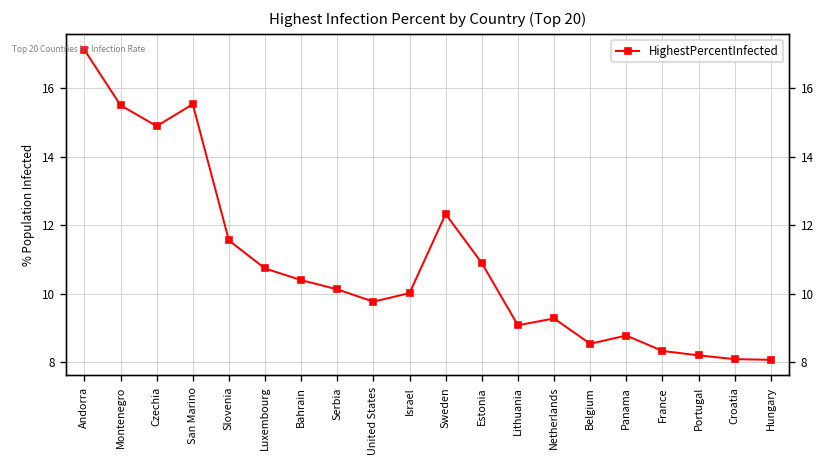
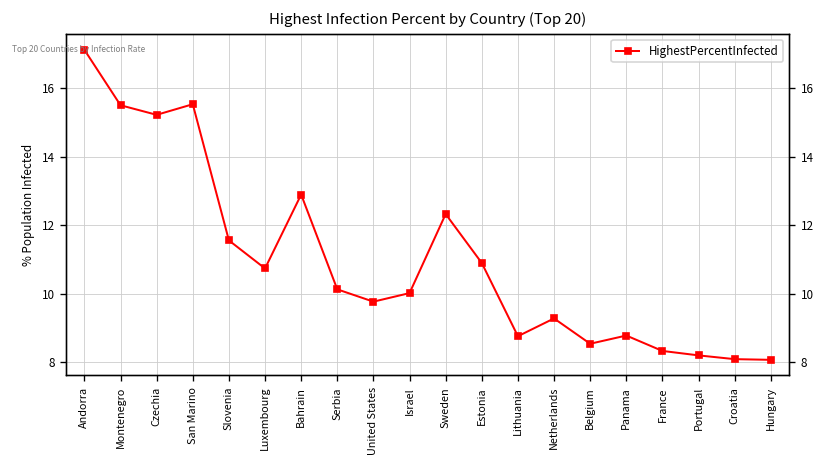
  {
    "Andorra": 17.1,
    "Montenegro": 15.5,
-   "Czechia": 14.9,
+   "Czechia": 15.2,
    "San Marino": 15.5,
    "Slovenia": 11.6,
    "Luxembourg": 10.7,
-   "Bahrain": 10.4,
+   "Bahrain": 12.9,
    "Serbia": 10.1,
    "United States": 9.8,
    "Israel": 10.0,
    "Sweden": 12.3,
    "Estonia": 10.9,
-   "Lithuania": 9.1,
+   "Lithuania": 8.8,
    "Netherlands": 9.3,
    "Belgium": 8.5,
    "Panama": 8.8,
    "France": 8.3,
    "Portugal": 8.2,
    "Croatia": 8.1,
    "Hungary": 8.1
  }
